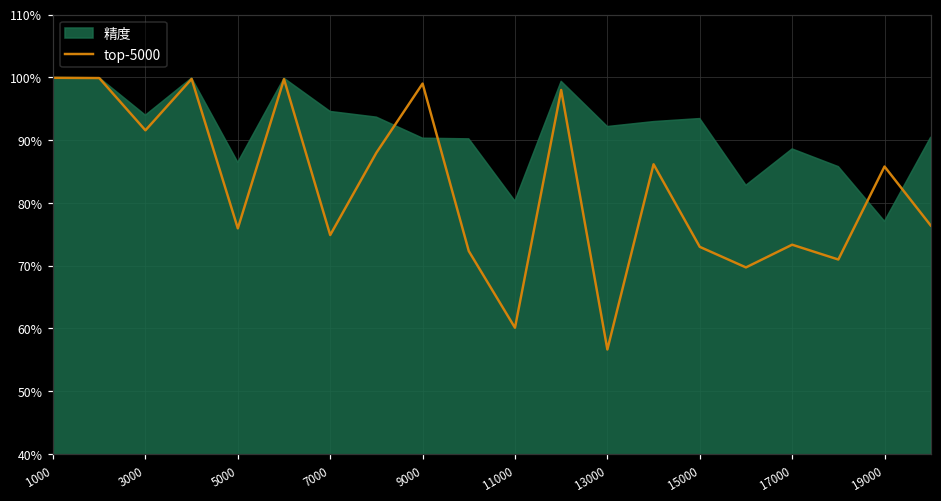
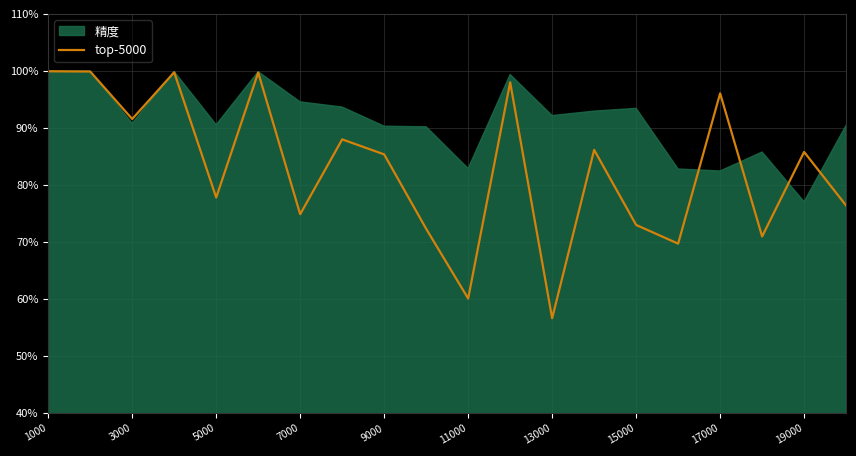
  {
    "精度": {
-     "3000": "94%",
-     "5000": "86%",
+     "3000": "91%",
+     "5000": "91%",
      "7000": "95%",
      "9000": "90%",
-     "11000": "80%",
+     "11000": "83%",
      "13000": "92%",
      "15000": "93%",
-     "17000": "89%",
+     "17000": "82%",
      "19000": "77%"
    },
    "top-5000": {
      "3000": "92%",
-     "5000": "76%",
+     "5000": "78%",
      "7000": "75%",
-     "9000": "99%",
+     "9000": "85%",
      "11000": "60%",
      "13000": "57%",
      "15000": "73%",
-     "17000": "73%",
+     "17000": "96%",
      "19000": "86%"
    }
  }
